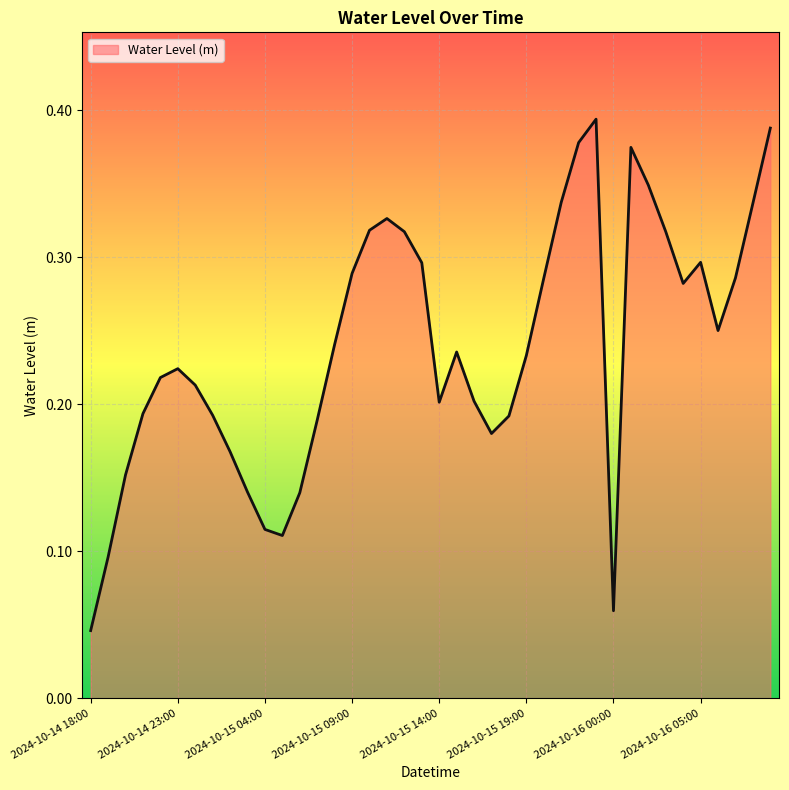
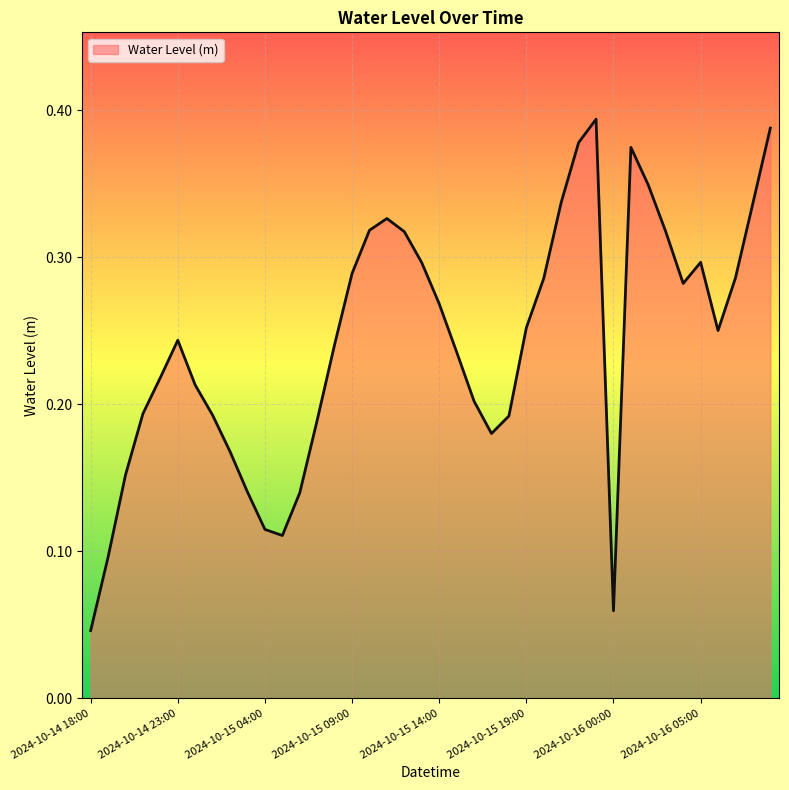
  {
    "2024-10-14 18:00": 0.046,
-   "2024-10-14 23:00": 0.224,
+   "2024-10-14 23:00": 0.244,
    "2024-10-15 04:00": 0.115,
    "2024-10-15 09:00": 0.289,
-   "2024-10-15 14:00": 0.201,
-   "2024-10-15 19:00": 0.233,
+   "2024-10-15 14:00": 0.268,
+   "2024-10-15 19:00": 0.252,
    "2024-10-16 00:00": 0.060,
    "2024-10-16 05:00": 0.297
  }
